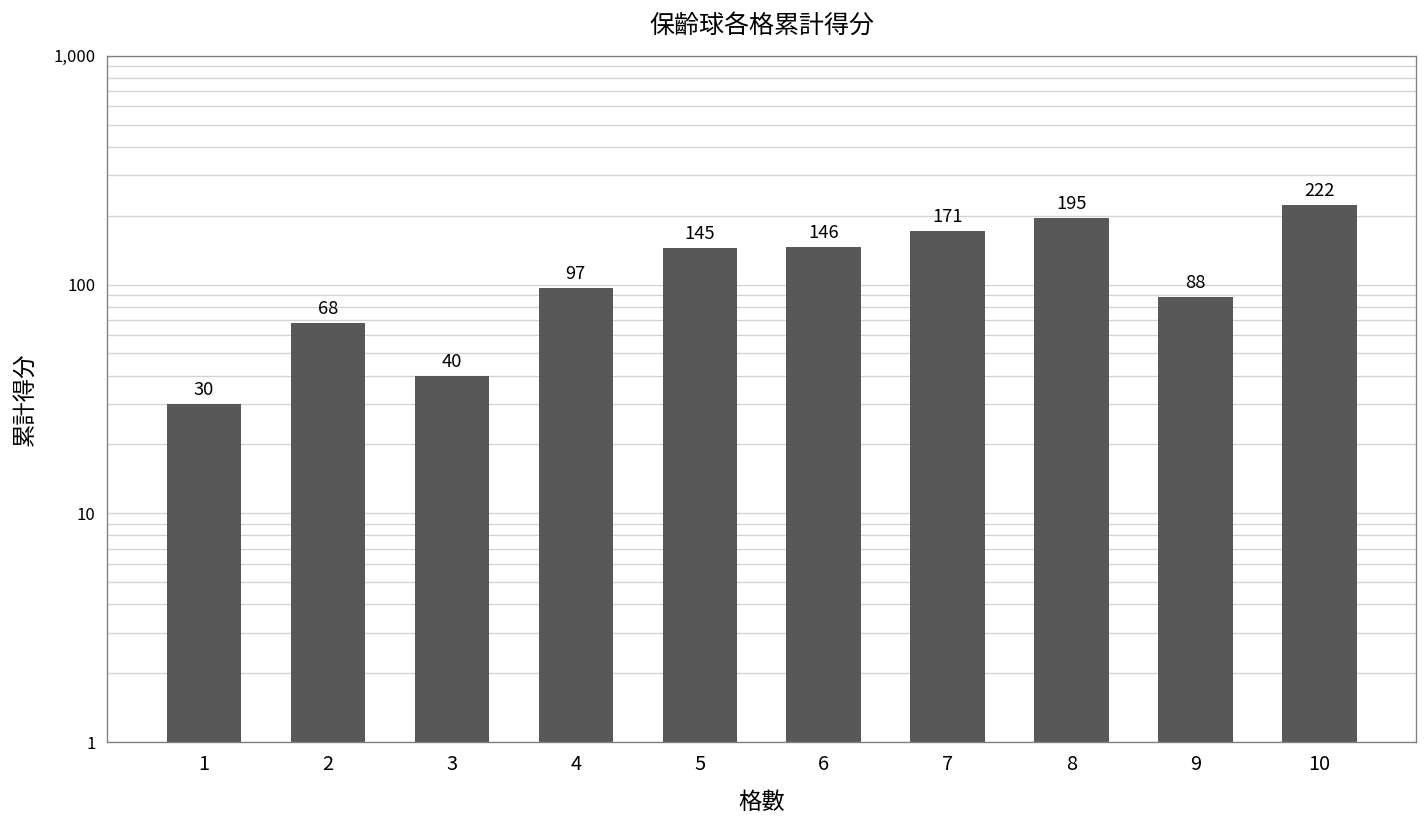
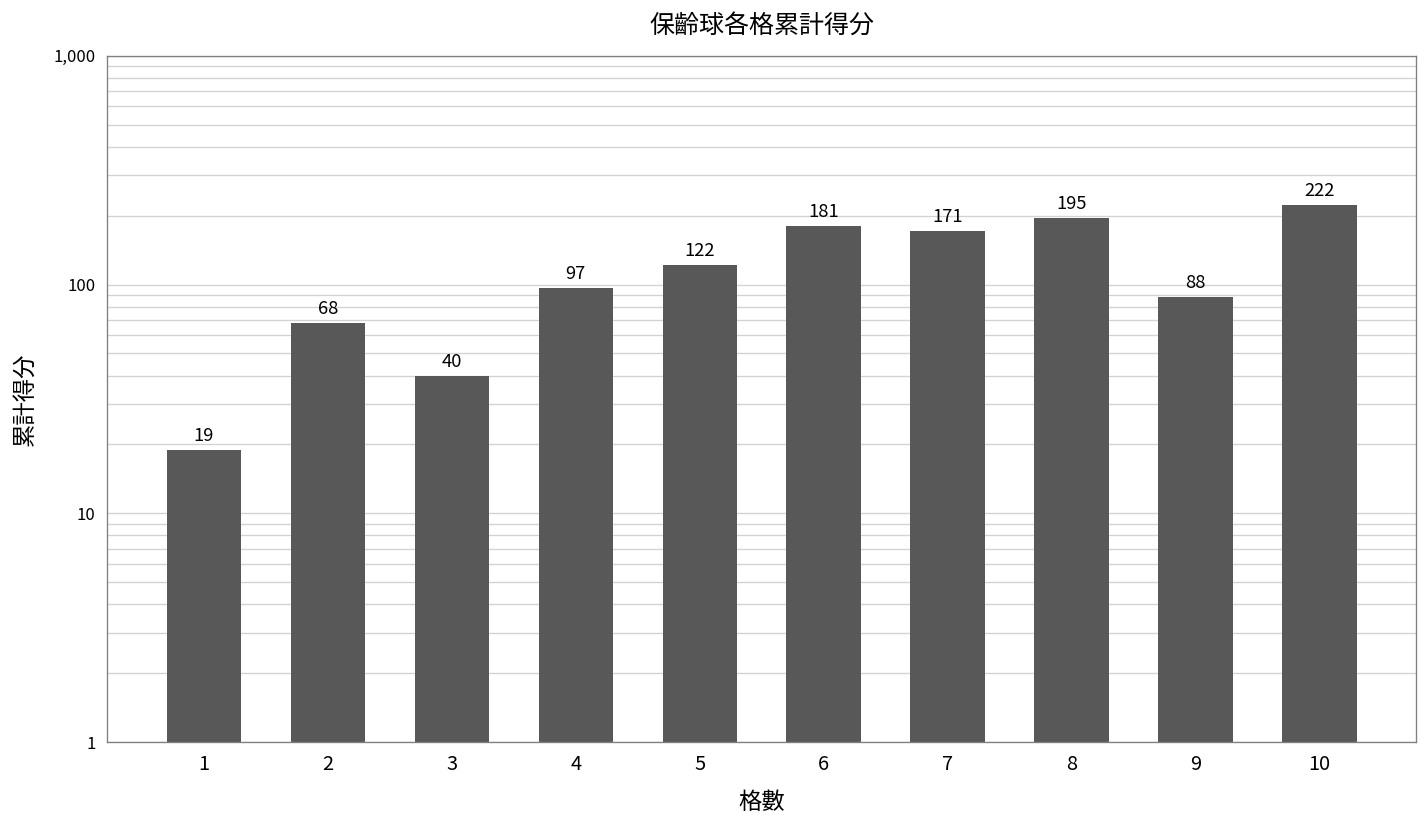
  {
-   "1": 30,
+   "1": 19,
    "2": 68,
    "3": 40,
    "4": 97,
-   "5": 145,
-   "6": 146,
+   "5": 122,
+   "6": 181,
    "7": 171,
    "8": 195,
    "9": 88,
    "10": 222
  }
